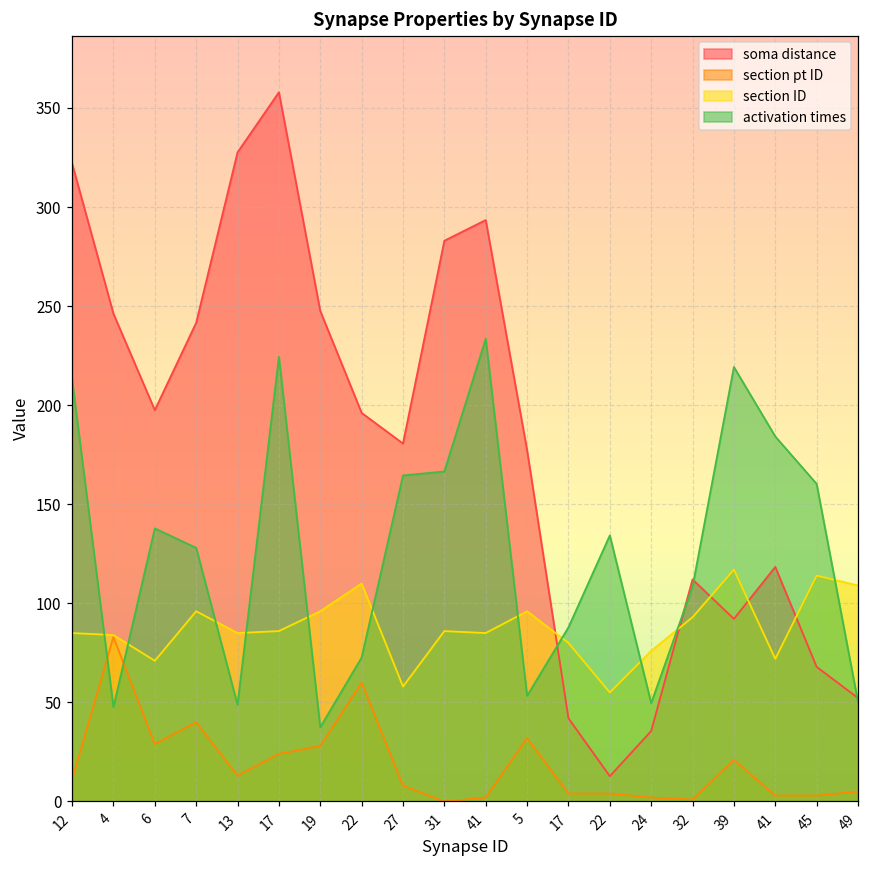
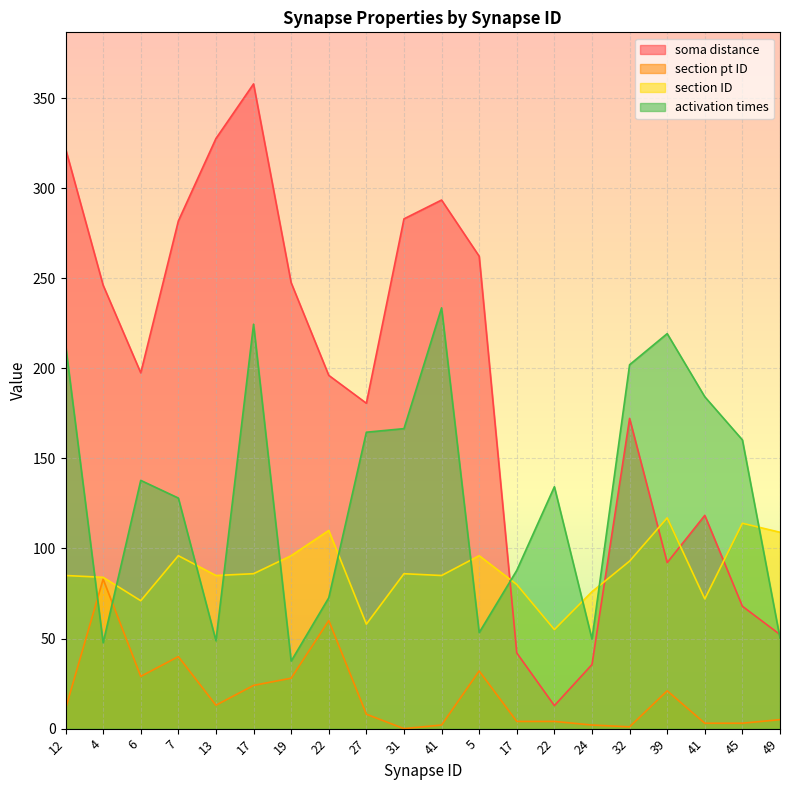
  {
    "soma distance": {
      "12": 322,
      "4": 246,
      "6": 198,
-     "7": 242,
+     "7": 282,
      "13": 328,
      "19": 248,
      "27": 181,
      "31": 283,
-     "5": 177,
+     "5": 262,
      "24": 36,
-     "32": 112,
+     "32": 172,
      "39": 92,
      "45": 68,
      "49": 52
    },
    "section pt ID": {
      "12": 11,
      "6": 29,
      "7": 40,
      "13": 13,
      "19": 28,
      "27": 8,
      "31": 0,
      "5": 32,
      "24": 2,
      "32": 1,
      "39": 21,
      "45": 3,
      "49": 5
    },
    "section ID": {
      "12": 85,
      "6": 71,
      "7": 96,
      "13": 85,
      "19": 96,
      "27": 58,
      "31": 86,
      "5": 96,
      "24": 76,
      "32": 93,
      "39": 117,
      "45": 114,
      "49": 109
    },
    "activation times": {
      "12": 213,
      "4": 48,
      "6": 138,
      "7": 128,
      "13": 49,
      "19": 37,
      "27": 165,
      "31": 167,
      "5": 53,
      "24": 50,
-     "32": 108,
+     "32": 202,
      "39": 219,
      "45": 160,
      "49": 50
    }
  }
